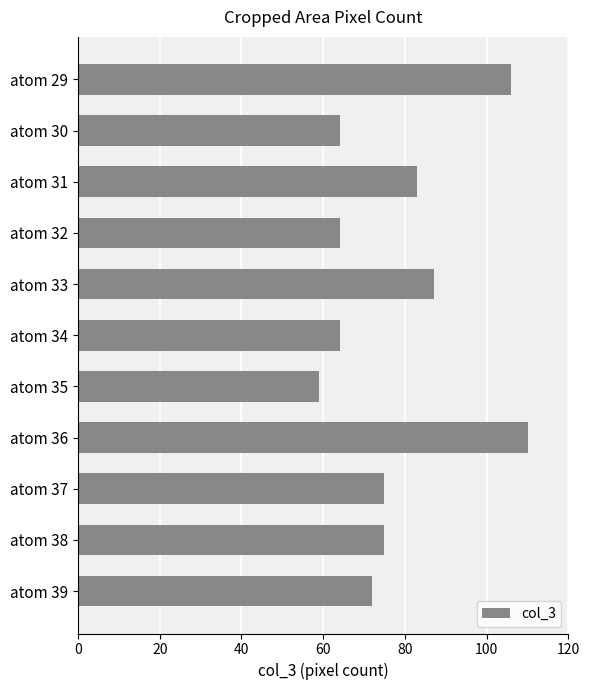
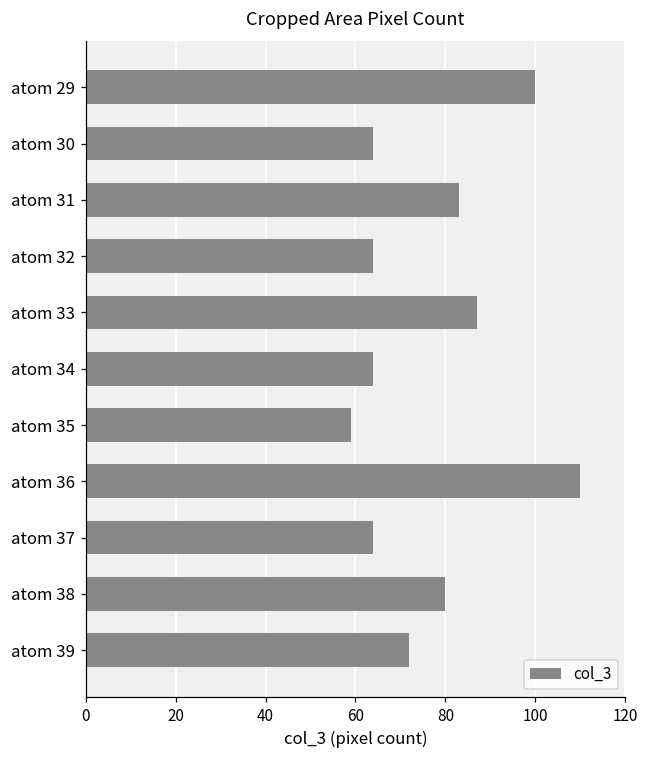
  {
-   "atom 29": 106,
+   "atom 29": 100,
    "atom 30": 64,
    "atom 31": 83,
    "atom 32": 64,
    "atom 33": 87,
    "atom 34": 64,
    "atom 35": 59,
    "atom 36": 110,
-   "atom 37": 75,
-   "atom 38": 75,
+   "atom 37": 64,
+   "atom 38": 80,
    "atom 39": 72
  }
